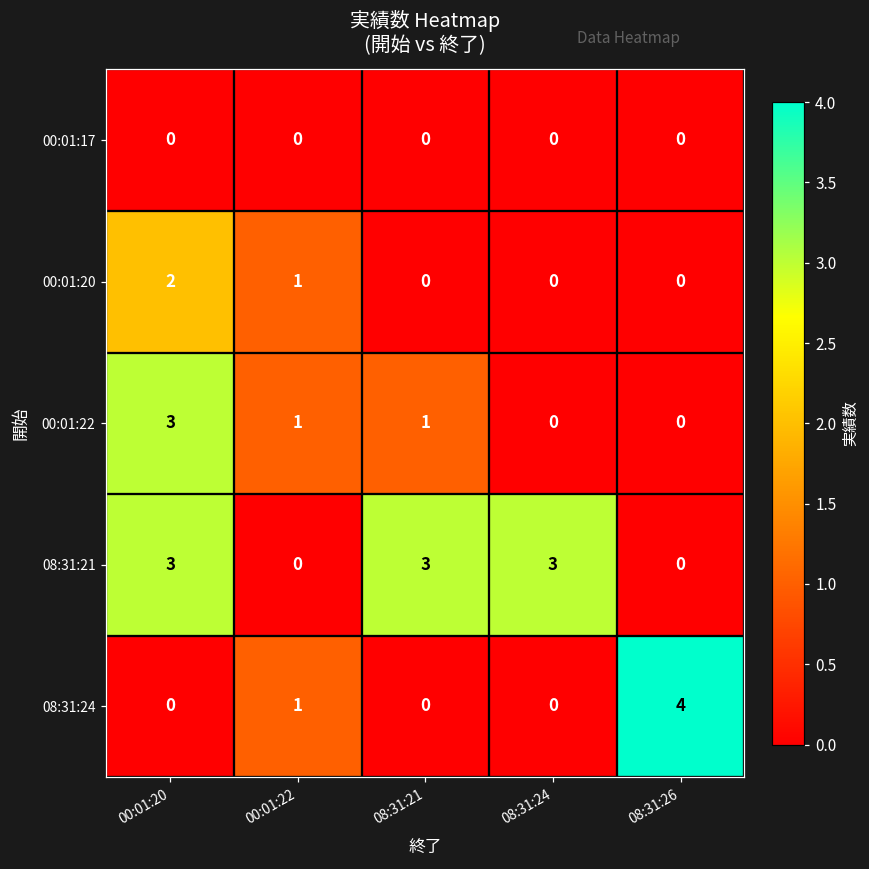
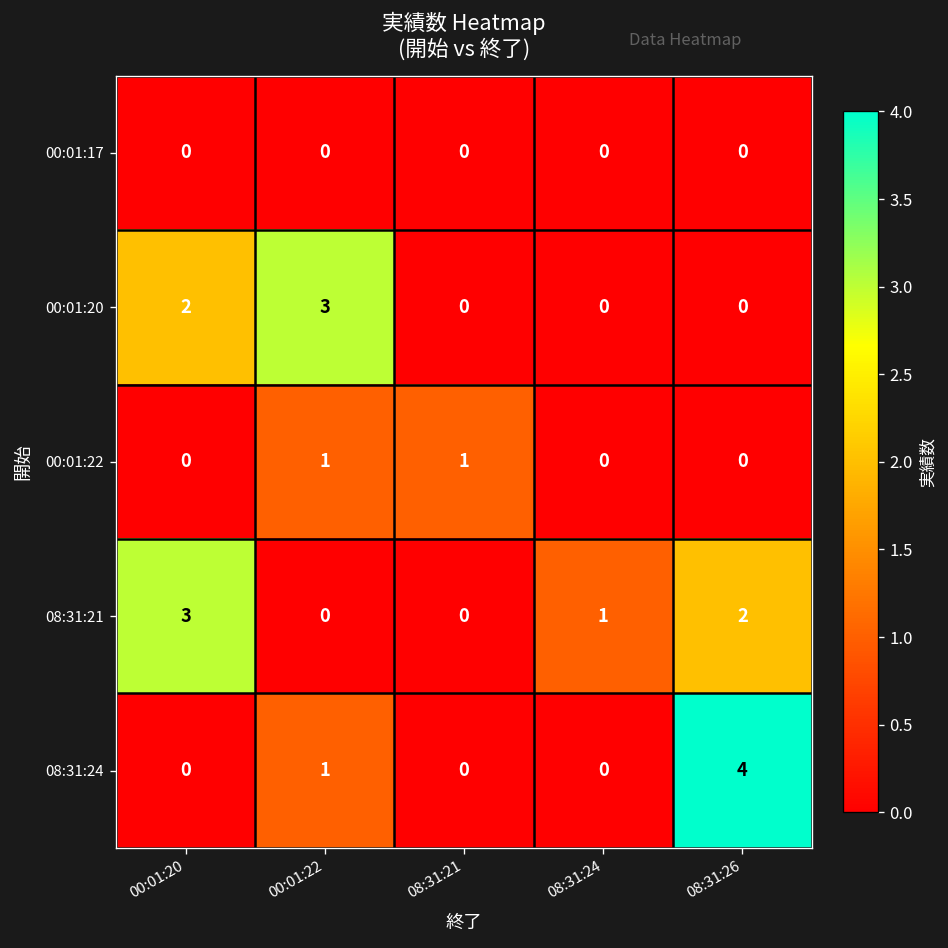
  {
    "00:01:17": {
      "00:01:20": 0,
      "00:01:22": 0,
      "08:31:21": 0,
      "08:31:24": 0,
      "08:31:26": 0
    },
    "00:01:20": {
      "00:01:20": 2,
-     "00:01:22": 1,
+     "00:01:22": 3,
      "08:31:21": 0,
      "08:31:24": 0,
      "08:31:26": 0
    },
    "00:01:22": {
-     "00:01:20": 3,
+     "00:01:20": 0,
      "00:01:22": 1,
      "08:31:21": 1,
      "08:31:24": 0,
      "08:31:26": 0
    },
    "08:31:21": {
      "00:01:20": 3,
      "00:01:22": 0,
-     "08:31:21": 3,
-     "08:31:24": 3,
-     "08:31:26": 0
+     "08:31:21": 0,
+     "08:31:24": 1,
+     "08:31:26": 2
    },
    "08:31:24": {
      "00:01:20": 0,
      "00:01:22": 1,
      "08:31:21": 0,
      "08:31:24": 0,
      "08:31:26": 4
    }
  }
